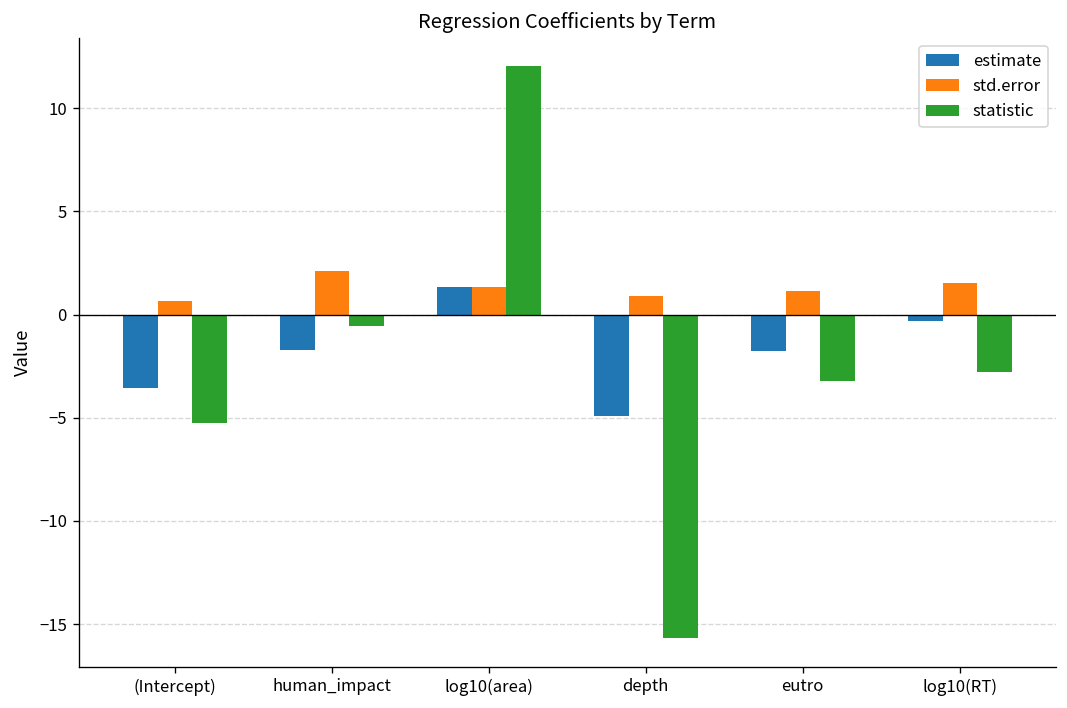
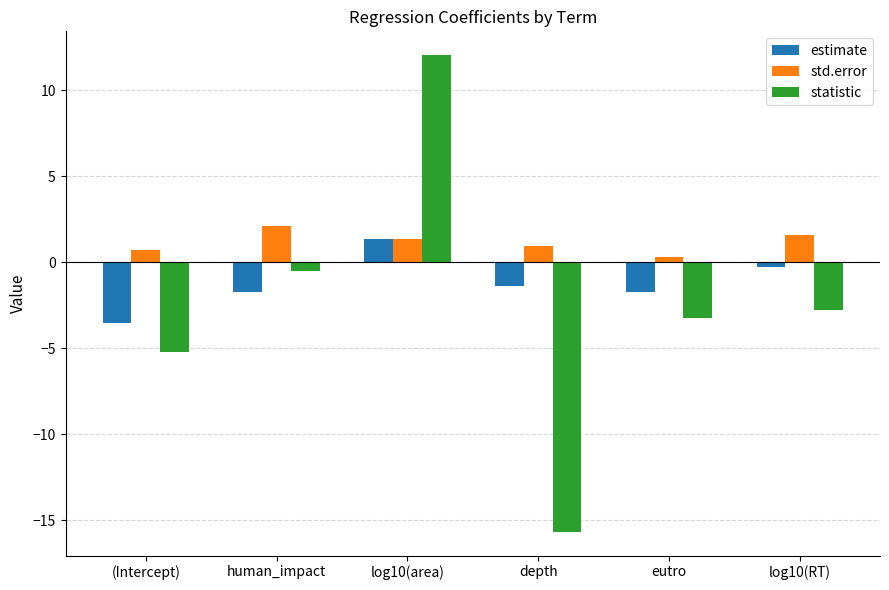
  {
    "estimate": {
      "(Intercept)": -3.6,
      "human_impact": -1.7,
      "log10(area)": 1.4,
-     "depth": -4.9,
+     "depth": -1.4,
      "eutro": -1.8,
      "log10(RT)": -0.3
    },
    "std.error": {
      "(Intercept)": 0.7,
      "human_impact": 2.1,
      "log10(area)": 1.3,
      "depth": 0.9,
-     "eutro": 1.1,
+     "eutro": 0.3,
      "log10(RT)": 1.6
    },
    "statistic": {
      "(Intercept)": -5.2,
      "human_impact": -0.5,
      "log10(area)": 12.0,
      "depth": -15.7,
      "eutro": -3.2,
      "log10(RT)": -2.8
    }
  }
